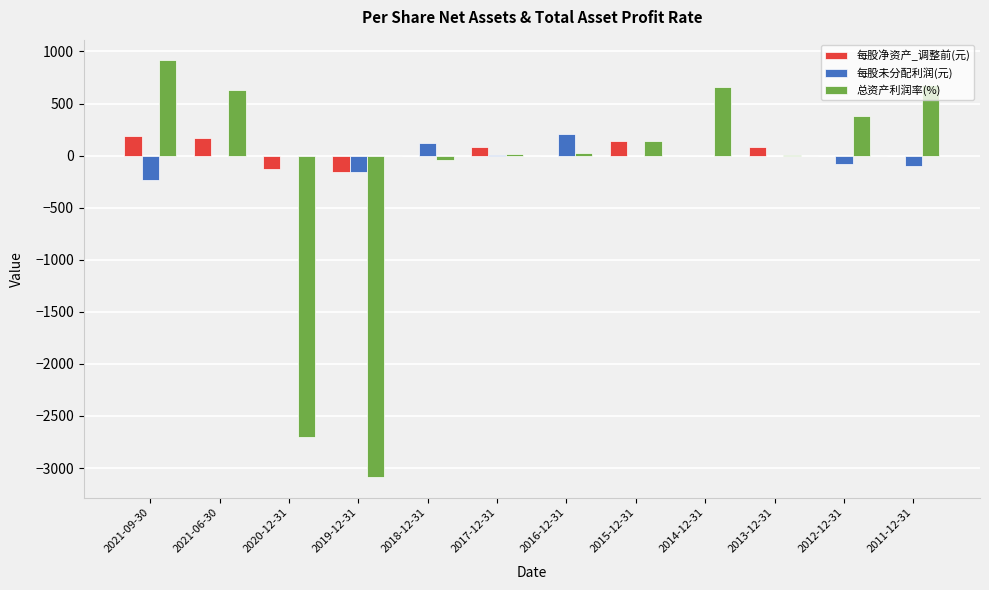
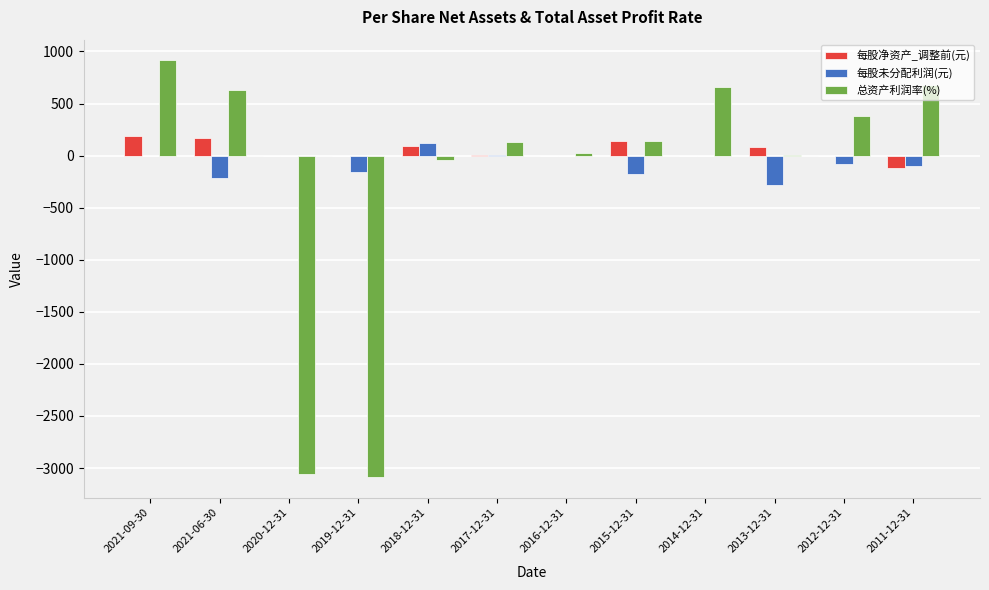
  {
    "每股净资产_调整前(元)": {
      "2021-09-30": 190,
      "2021-06-30": 170,
-     "2020-12-31": -130,
-     "2019-12-31": -160,
-     "2018-12-31": 0,
-     "2017-12-31": 80,
+     "2020-12-31": 0,
+     "2019-12-31": 0,
+     "2018-12-31": 90,
+     "2017-12-31": 0,
      "2015-12-31": 140,
      "2013-12-31": 80,
-     "2011-12-31": 0
+     "2011-12-31": -120
    },
    "每股未分配利润(元)": {
-     "2021-09-30": -240,
-     "2021-06-30": 0,
+     "2021-09-30": 0,
+     "2021-06-30": -220,
      "2019-12-31": -160,
      "2018-12-31": 120,
-     "2016-12-31": 210,
-     "2015-12-31": 0,
-     "2013-12-31": 0,
+     "2016-12-31": 0,
+     "2015-12-31": -170,
+     "2013-12-31": -280,
      "2012-12-31": -80,
      "2011-12-31": -100
    },
    "总资产利润率(%)": {
      "2021-09-30": 910,
      "2021-06-30": 630,
-     "2020-12-31": -2700,
+     "2020-12-31": -3060,
      "2019-12-31": -3090,
      "2018-12-31": -40,
-     "2017-12-31": 10,
+     "2017-12-31": 130,
      "2016-12-31": 30,
      "2015-12-31": 140,
      "2014-12-31": 660,
      "2012-12-31": 380
    }
  }
